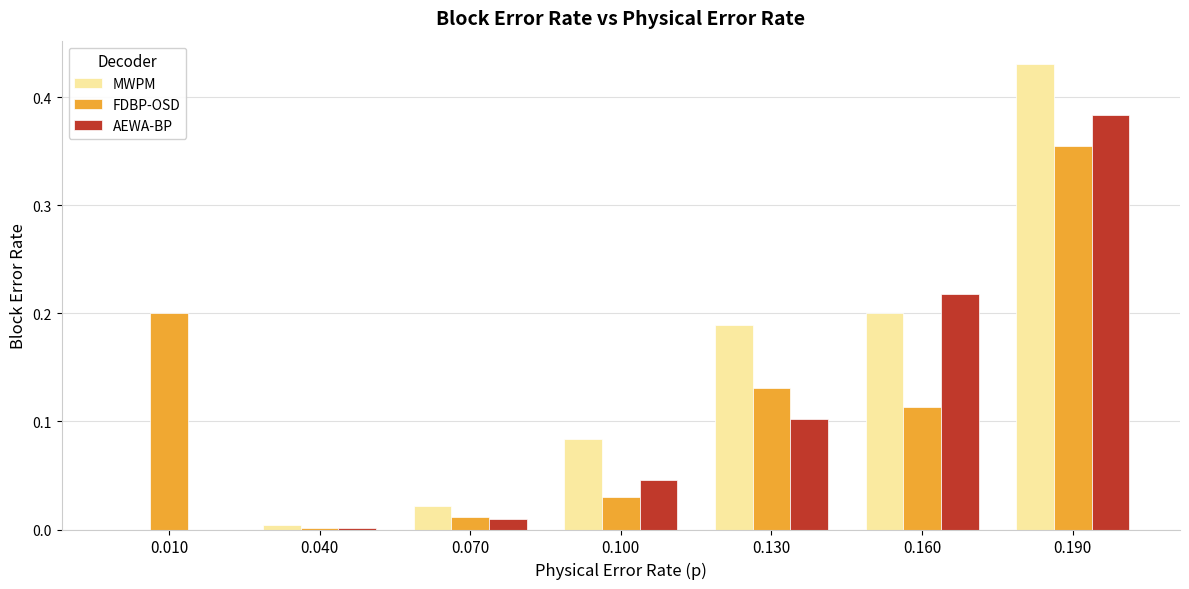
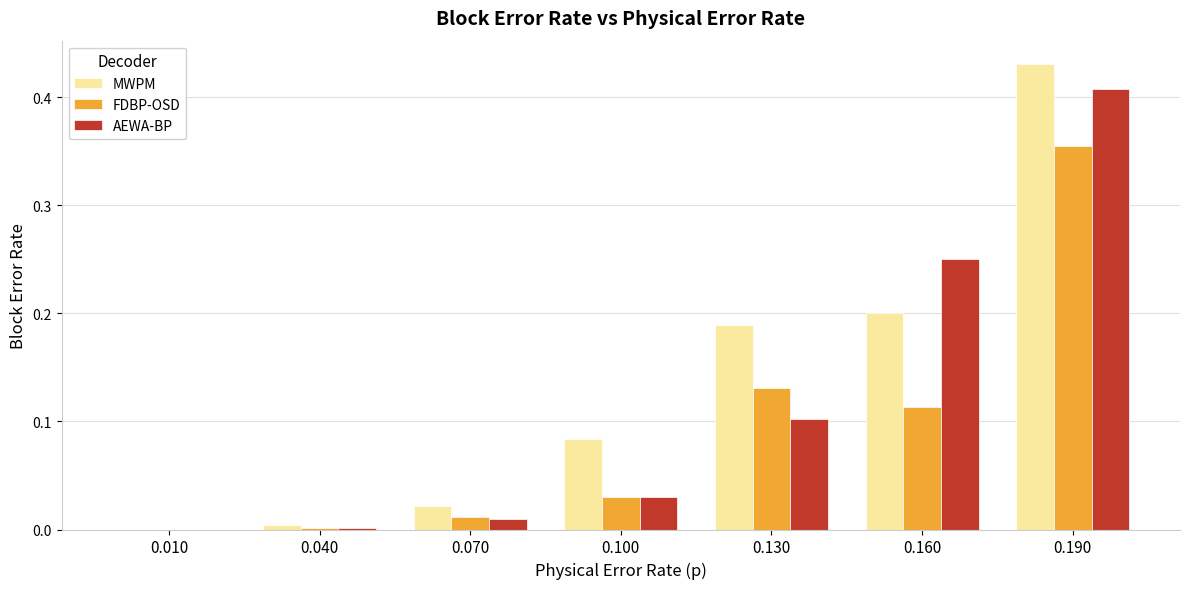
  {
    "MWPM": {
      "0.010": 0.000,
      "0.040": 0.004,
      "0.070": 0.022,
      "0.100": 0.084,
      "0.130": 0.189,
      "0.160": 0.200,
      "0.190": 0.431
    },
    "FDBP-OSD": {
-     "0.010": 0.2,
+     "0.010": 0.0,
      "0.070": 0.012,
      "0.100": 0.030,
      "0.130": 0.131,
      "0.160": 0.113,
      "0.190": 0.355
    },
    "AEWA-BP": {
      "0.010": 0.000,
      "0.070": 0.010,
-     "0.100": 0.046,
+     "0.100": 0.030,
      "0.130": 0.102,
-     "0.160": 0.218,
-     "0.190": 0.384
+     "0.160": 0.250,
+     "0.190": 0.408
    }
  }
